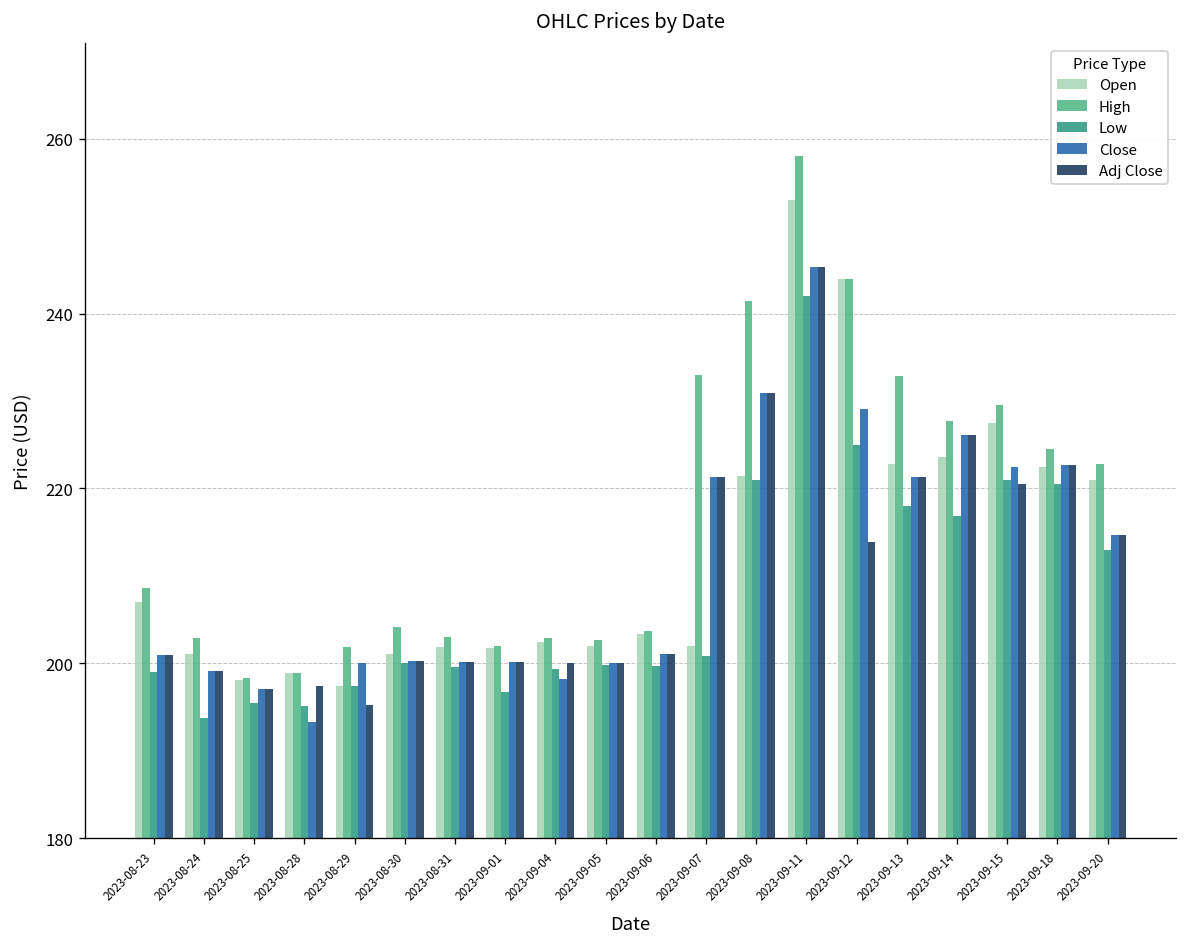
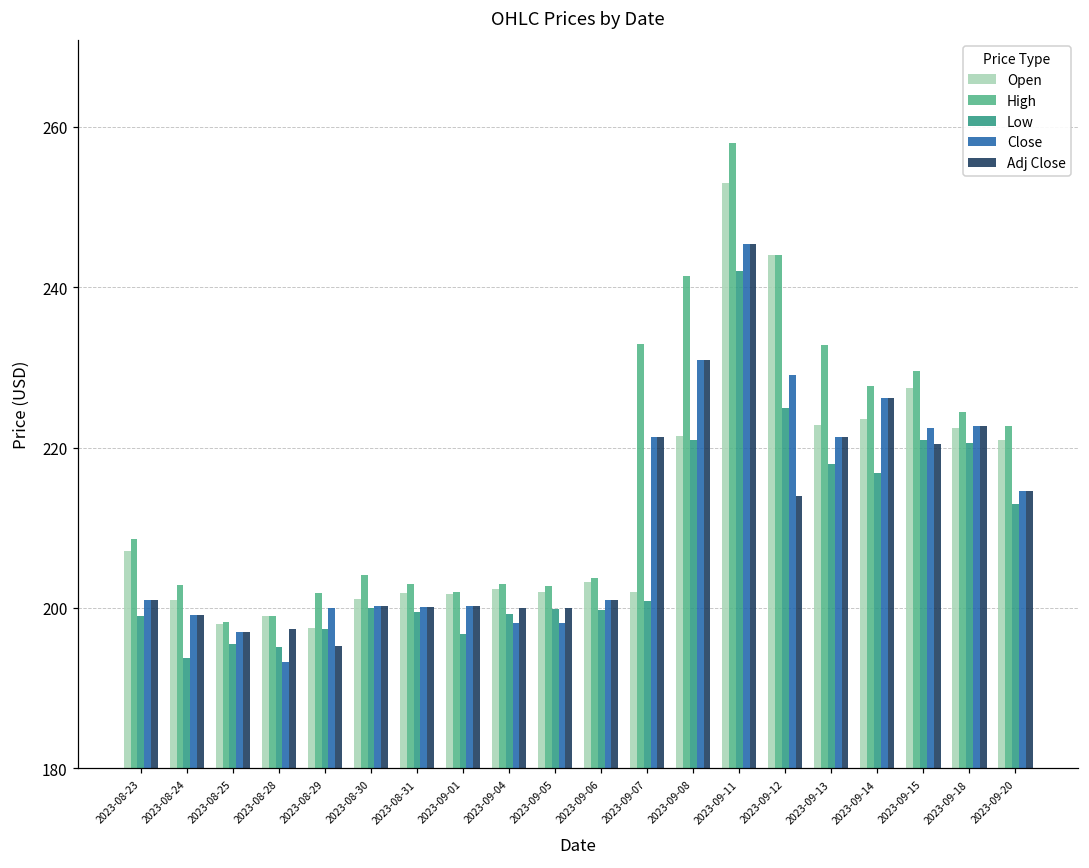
  {
    "Open": {
      "2023-08-23": 207,
      "2023-08-24": 201,
      "2023-08-25": 198,
      "2023-08-28": 199,
      "2023-08-29": 197,
      "2023-08-30": 201,
      "2023-08-31": 202,
      "2023-09-01": 202,
      "2023-09-04": 202,
      "2023-09-05": 202,
      "2023-09-06": 203,
      "2023-09-07": 202,
      "2023-09-08": 221,
      "2023-09-11": 253,
      "2023-09-12": 244,
      "2023-09-13": 223,
      "2023-09-14": 224,
      "2023-09-15": 228,
      "2023-09-18": 222,
      "2023-09-20": 221
    },
    "Close": {
      "2023-08-23": 201,
      "2023-08-24": 199,
      "2023-08-25": 197,
      "2023-08-28": 193,
      "2023-08-29": 200,
      "2023-08-30": 200,
      "2023-08-31": 200,
      "2023-09-01": 200,
      "2023-09-04": 198,
-     "2023-09-05": 200,
+     "2023-09-05": 198,
      "2023-09-06": 201,
      "2023-09-07": 221,
      "2023-09-08": 231,
      "2023-09-11": 245,
      "2023-09-12": 229,
      "2023-09-13": 221,
      "2023-09-14": 226,
      "2023-09-15": 222,
      "2023-09-18": 223,
      "2023-09-20": 215
    },
    "Adj Close": {
      "2023-08-23": 201,
      "2023-08-24": 199,
      "2023-08-25": 197,
      "2023-08-28": 197,
      "2023-08-29": 195,
      "2023-08-30": 200,
      "2023-08-31": 200,
      "2023-09-01": 200,
      "2023-09-04": 200,
      "2023-09-05": 200,
      "2023-09-06": 201,
      "2023-09-07": 221,
      "2023-09-08": 231,
      "2023-09-11": 245,
      "2023-09-12": 214,
      "2023-09-13": 221,
      "2023-09-14": 226,
      "2023-09-15": 221,
      "2023-09-18": 223,
      "2023-09-20": 215
    }
  }
